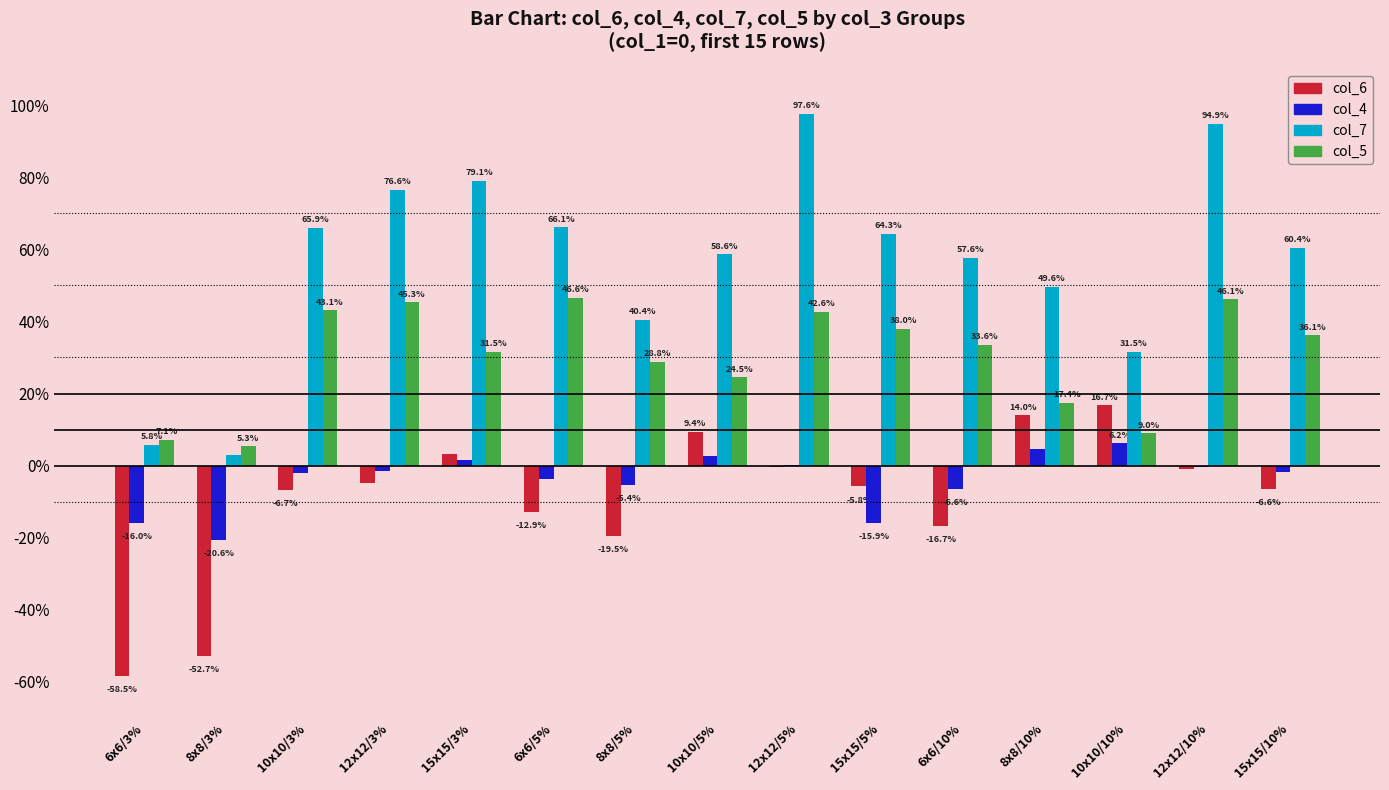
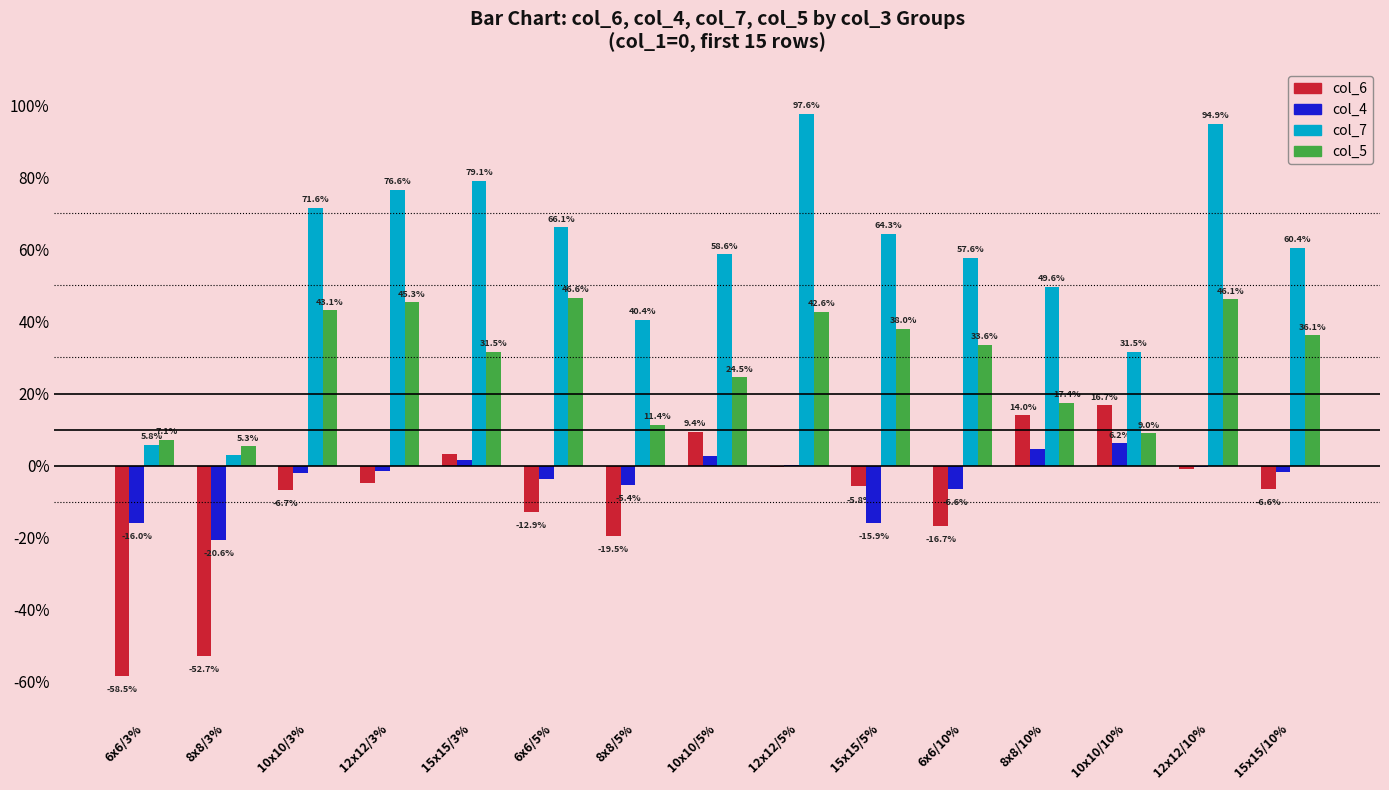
  {
    "col_6": {
      "6x6/3%": "-58.5%",
      "8x8/3%": "-52.7%",
      "10x10/3%": "-6.7%",
      "6x6/5%": "-12.9%",
      "8x8/5%": "-19.5%",
      "10x10/5%": "9.4%",
      "15x15/5%": "-5.8%",
      "6x6/10%": "-16.7%",
      "8x8/10%": "14.0%",
      "10x10/10%": "16.7%",
      "15x15/10%": "-6.6%"
    },
    "col_4": {
      "6x6/3%": "-16.0%",
      "8x8/3%": "-20.6%",
      "8x8/5%": "-5.4%",
      "15x15/5%": "-15.9%",
      "6x6/10%": "-6.6%",
      "10x10/10%": "6.2%"
    },
    "col_7": {
-     "10x10/3%": "65.9%",
+     "10x10/3%": "71.6%",
      "12x12/3%": "76.6%",
      "15x15/3%": "79.1%",
      "6x6/5%": "66.1%",
      "8x8/5%": "40.4%",
      "10x10/5%": "58.6%",
      "12x12/5%": "97.6%",
      "15x15/5%": "64.3%",
      "6x6/10%": "57.6%",
      "8x8/10%": "49.6%",
      "10x10/10%": "31.5%",
      "12x12/10%": "94.9%",
      "15x15/10%": "60.4%"
    },
    "col_5": {
      "8x8/3%": "5.3%",
      "10x10/3%": "43.1%",
      "12x12/3%": "45.3%",
      "15x15/3%": "31.5%",
      "6x6/5%": "46.6%",
-     "8x8/5%": "28.8%",
+     "8x8/5%": "11.4%",
      "10x10/5%": "24.5%",
      "12x12/5%": "42.6%",
      "15x15/5%": "38.0%",
      "6x6/10%": "33.6%",
      "8x8/10%": "17.4%",
      "10x10/10%": "9.0%",
      "12x12/10%": "46.1%",
      "15x15/10%": "36.1%"
    }
  }
